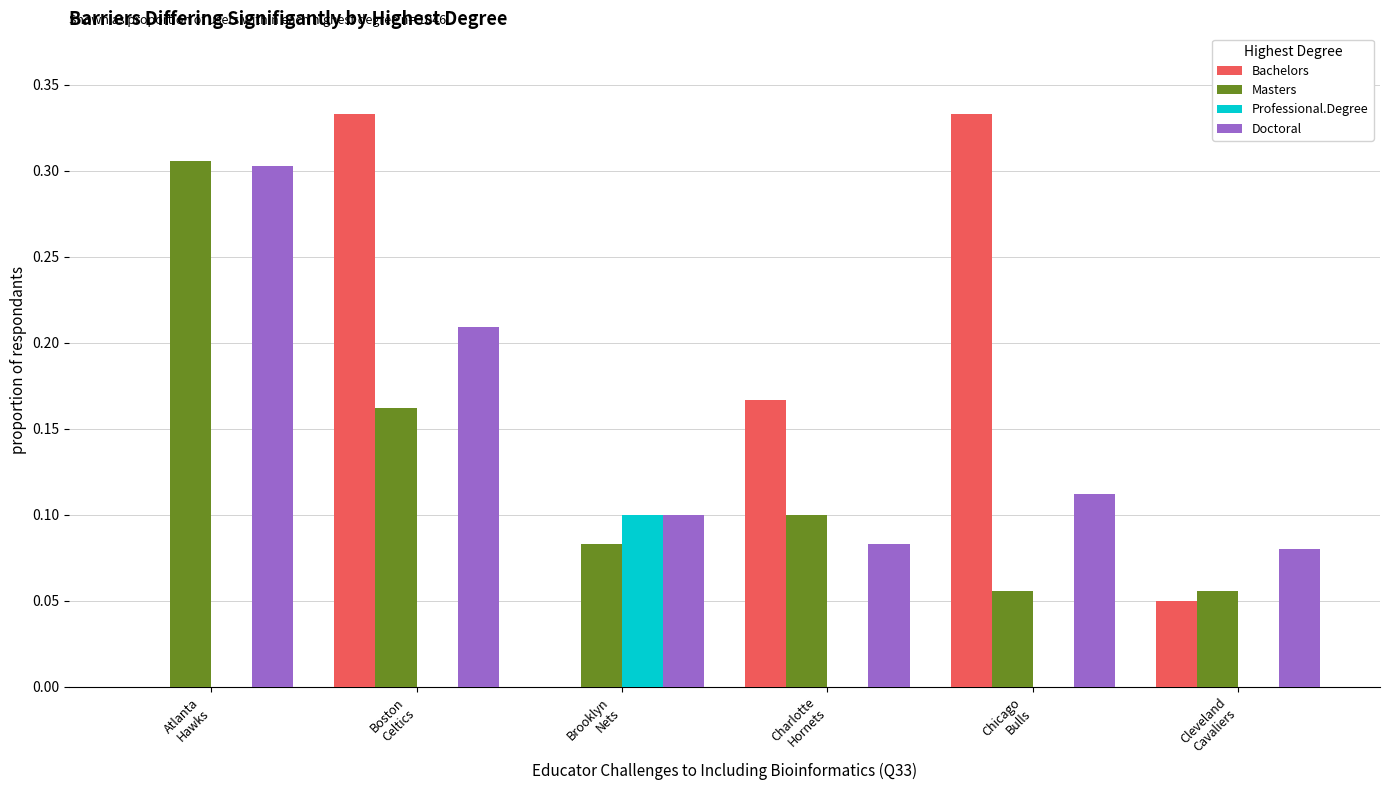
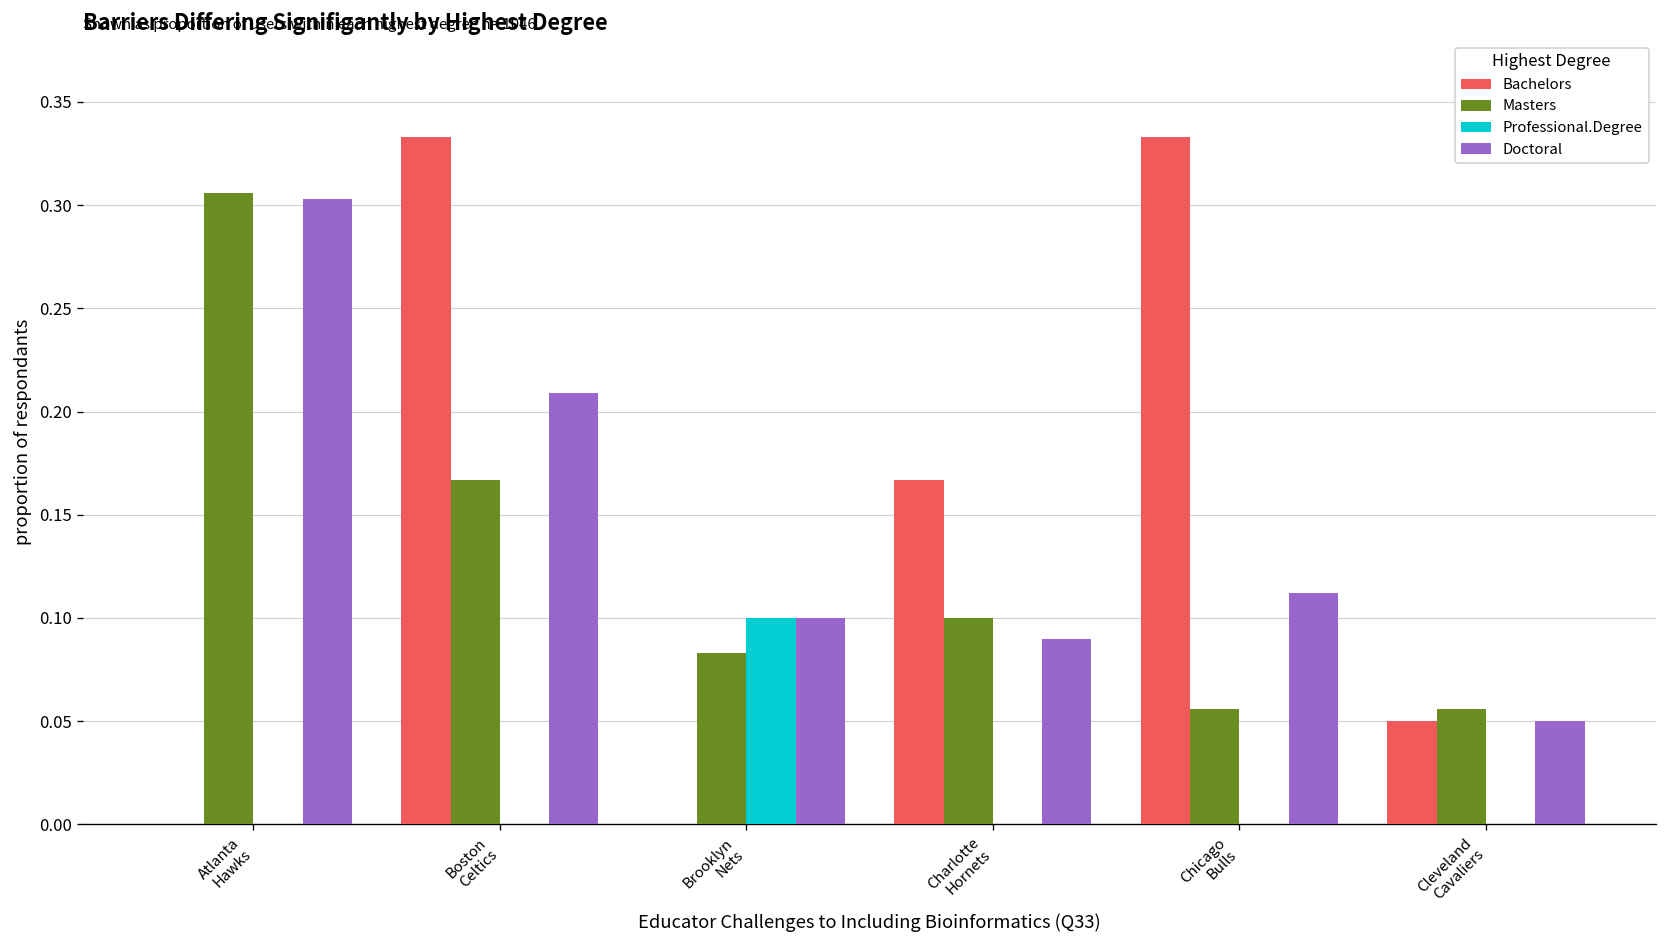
  {
    "Bachelors": {
      "Atlanta Hawks": 0.000,
      "Boston Celtics": 0.333,
      "Brooklyn Nets": 0.000,
      "Charlotte Hornets": 0.167,
      "Chicago Bulls": 0.333,
      "Cleveland Cavaliers": 0.050
    },
    "Masters": {
      "Atlanta Hawks": 0.306,
-     "Boston Celtics": 0.162,
+     "Boston Celtics": 0.167,
      "Brooklyn Nets": 0.083,
      "Charlotte Hornets": 0.100,
      "Chicago Bulls": 0.056,
      "Cleveland Cavaliers": 0.056
    },
    "Professional.Degree": {
      "Atlanta Hawks": 0.000,
      "Boston Celtics": 0.000,
      "Brooklyn Nets": 0.100,
      "Charlotte Hornets": 0.000,
      "Chicago Bulls": 0.000,
      "Cleveland Cavaliers": 0.000
    },
    "Doctoral": {
      "Atlanta Hawks": 0.303,
      "Boston Celtics": 0.209,
      "Brooklyn Nets": 0.100,
-     "Charlotte Hornets": 0.083,
+     "Charlotte Hornets": 0.090,
      "Chicago Bulls": 0.112,
-     "Cleveland Cavaliers": 0.08
+     "Cleveland Cavaliers": 0.05
    }
  }
